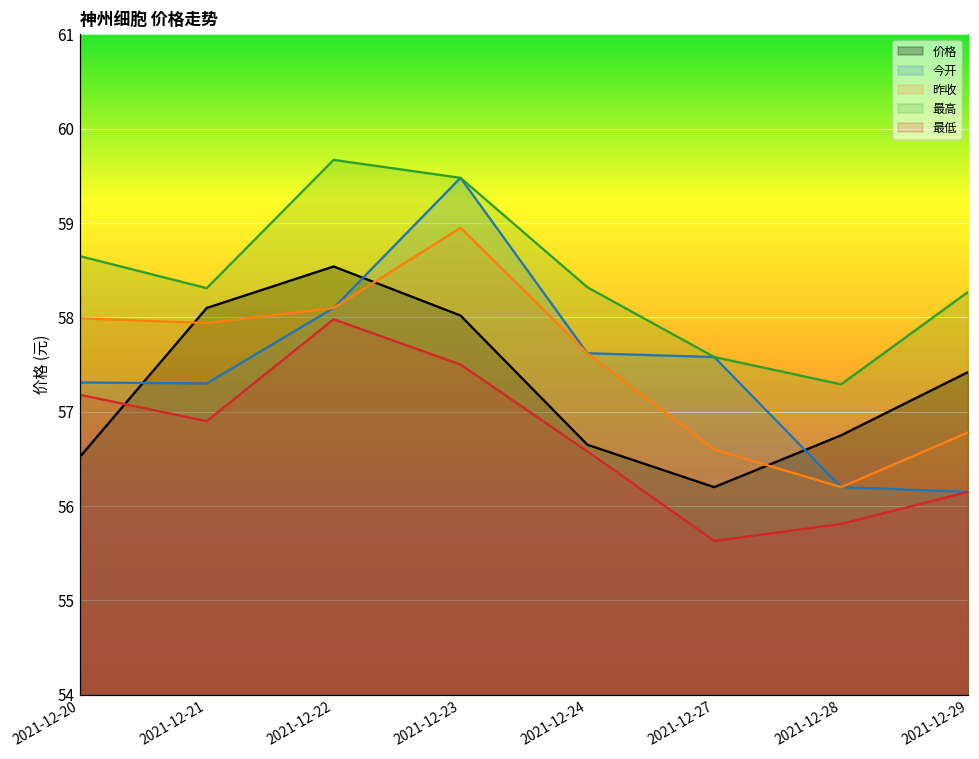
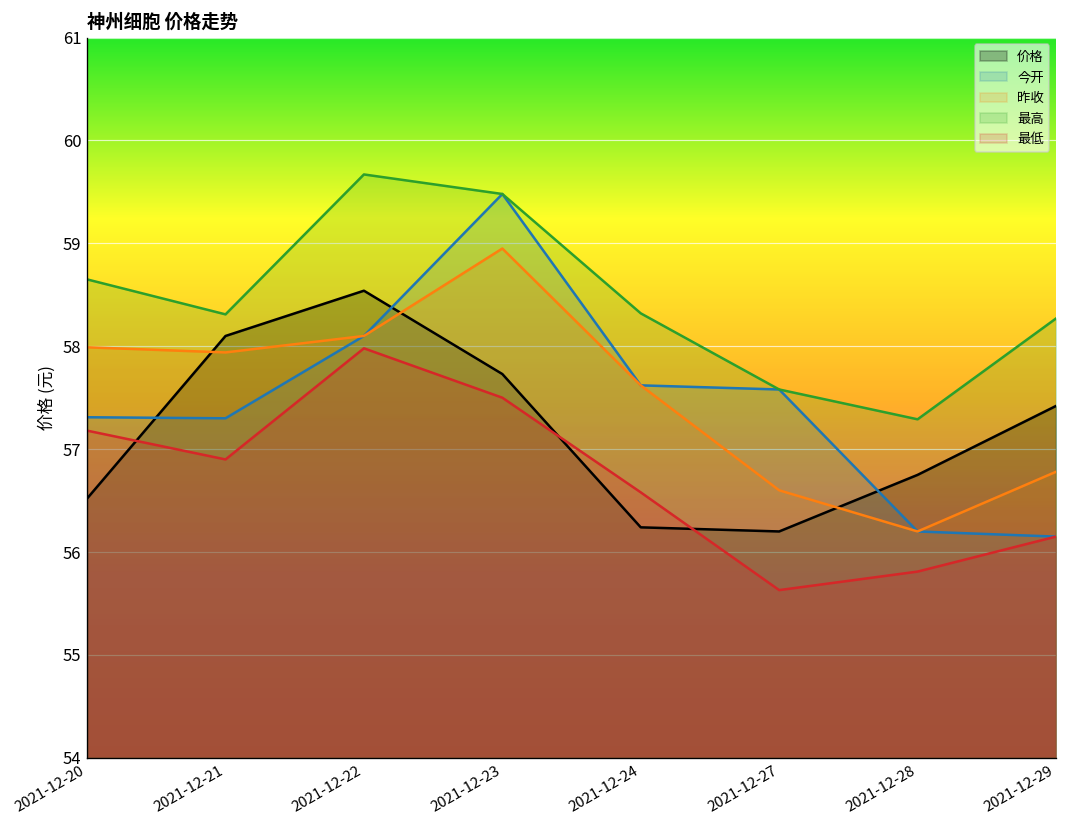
  {
    "价格": {
      "2021-12-20": 56.5,
      "2021-12-21": 58.1,
      "2021-12-22": 58.5,
-     "2021-12-23": 58.0,
-     "2021-12-24": 56.7,
+     "2021-12-23": 57.7,
+     "2021-12-24": 56.2,
      "2021-12-27": 56.2,
      "2021-12-28": 56.8,
      "2021-12-29": 57.4
    }
  }
